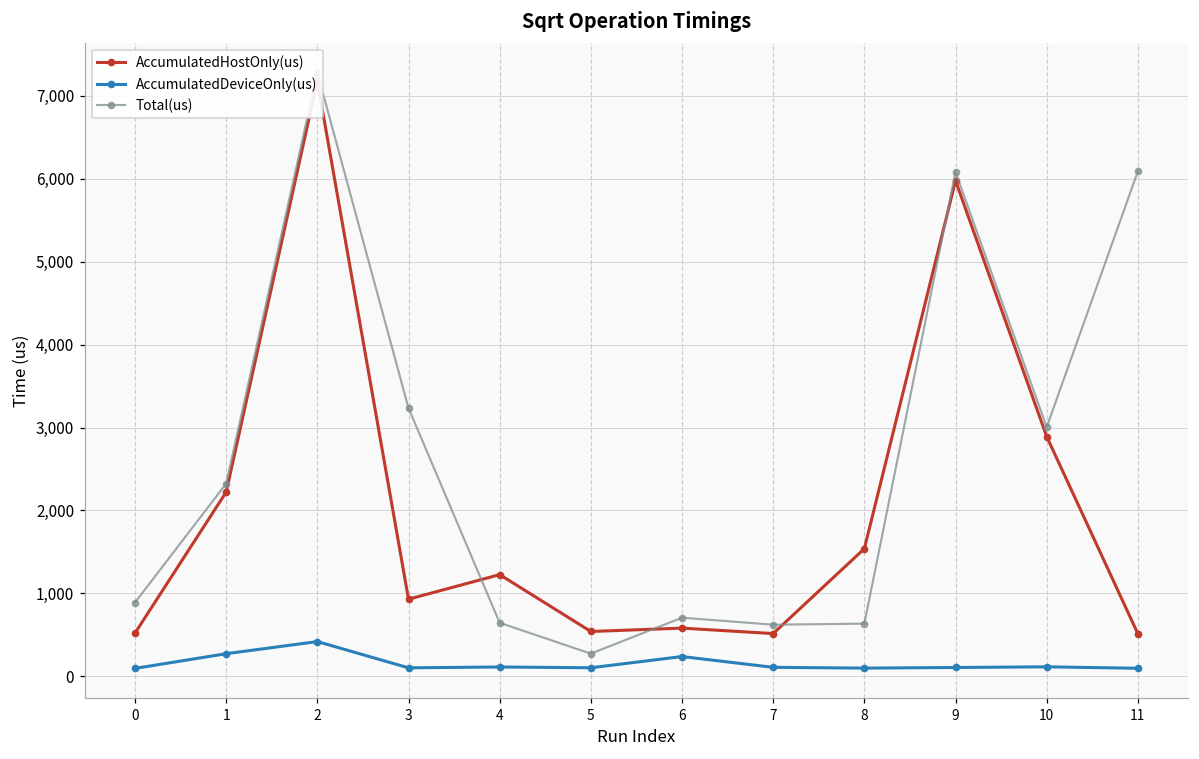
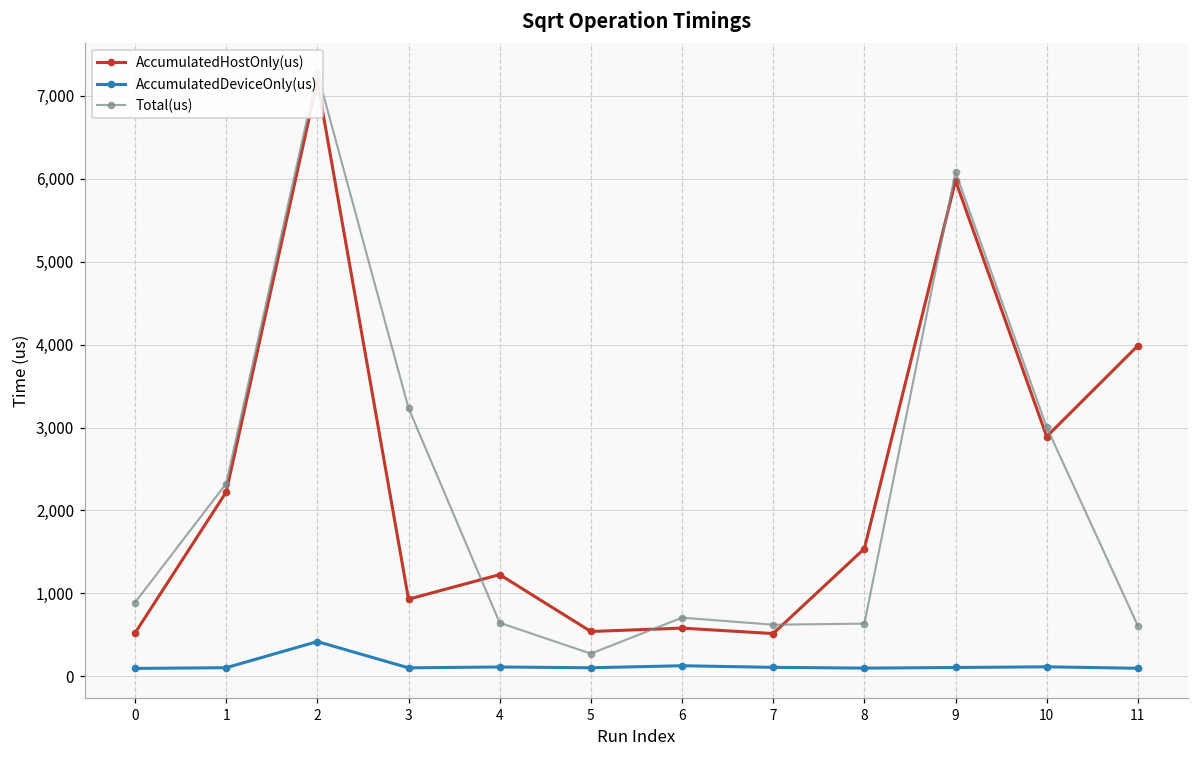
  {
    "AccumulatedHostOnly(us)": {
      "0": "500",
      "1": "2,200",
      "3": "900",
      "4": "1,200",
      "5": "500",
      "6": "600",
      "7": "500",
      "8": "1,500",
      "9": "6,000",
      "10": "2,900",
-     "11": "500"
+     "11": "4,000"
    },
    "AccumulatedDeviceOnly(us)": {
      "0": "100",
-     "1": "300",
+     "1": "100",
      "2": "400",
      "3": "100",
      "4": "100",
      "5": "100",
-     "6": "200",
+     "6": "100",
      "7": "100",
      "8": "100",
      "9": "100",
      "10": "100",
      "11": "100"
    },
    "Total(us)": {
      "0": "900",
      "1": "2,300",
      "3": "3,200",
      "4": "600",
      "5": "300",
      "6": "700",
      "7": "600",
      "8": "600",
      "9": "6,100",
      "10": "3,000",
-     "11": "6,100"
+     "11": "600"
    }
  }
